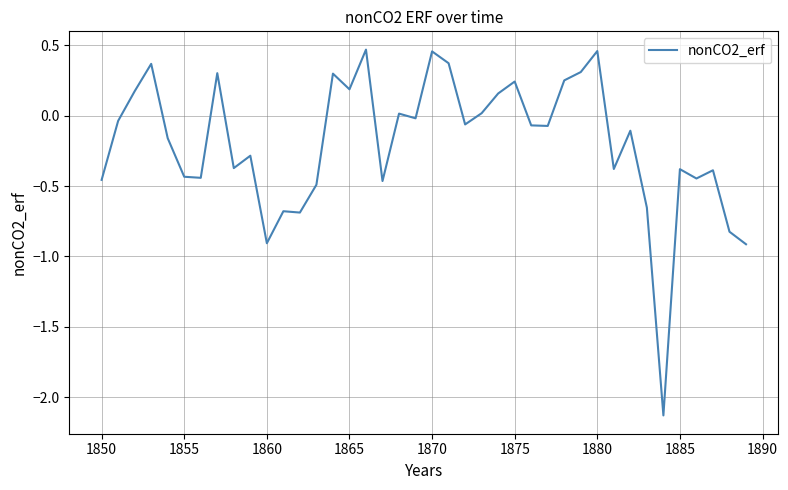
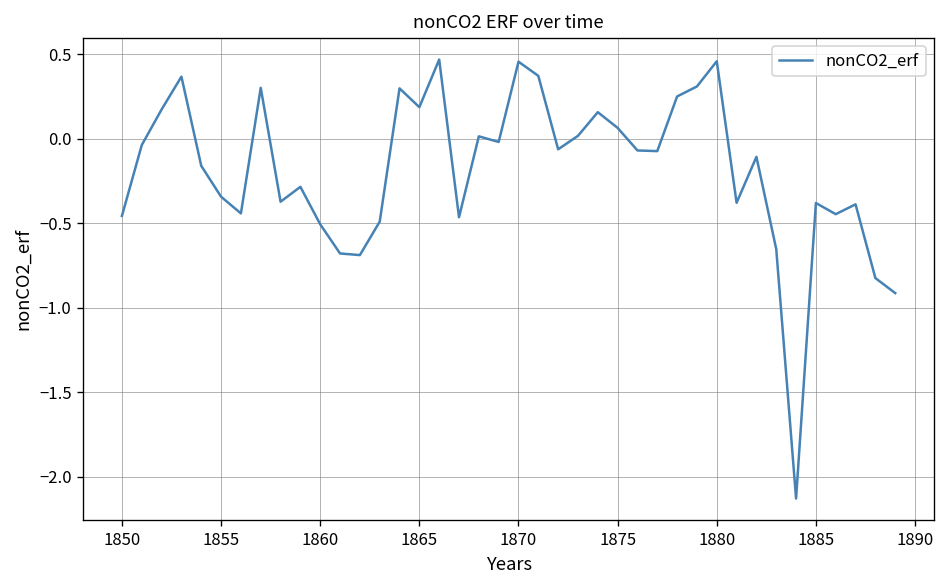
  {
    "1850": -0.46,
-   "1855": -0.43,
-   "1860": -0.91,
+   "1855": -0.34,
+   "1860": -0.51,
    "1865": 0.19,
    "1870": 0.46,
-   "1875": 0.24,
+   "1875": 0.07,
    "1880": 0.46,
    "1885": -0.38
  }
